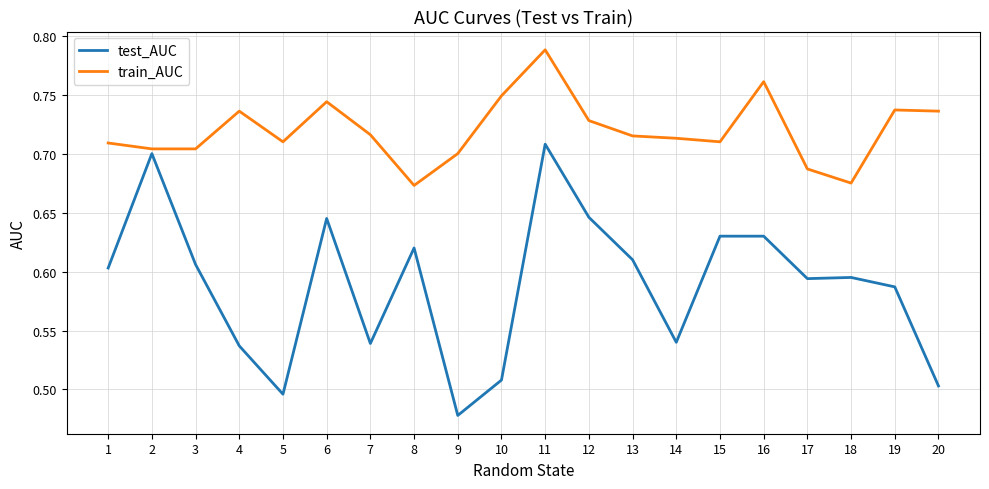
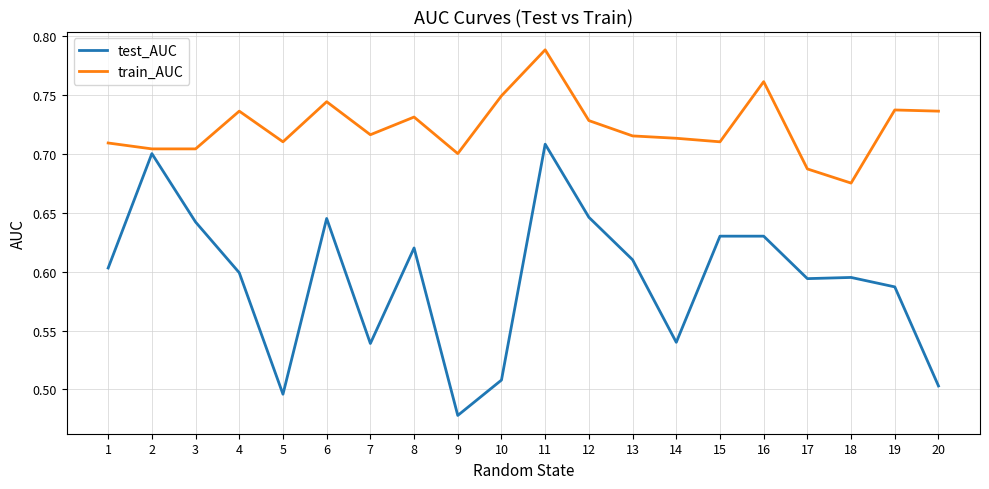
  {
    "test_AUC": {
      "1": 0.603,
      "2": 0.700,
-     "3": 0.606,
-     "4": 0.537,
+     "3": 0.642,
+     "4": 0.599,
      "5": 0.496,
      "6": 0.645,
      "7": 0.539,
      "8": 0.620,
      "9": 0.478,
      "10": 0.508,
      "11": 0.708,
      "12": 0.646,
      "13": 0.610,
      "14": 0.540,
      "15": 0.630,
      "16": 0.630,
      "17": 0.594,
      "18": 0.595,
      "19": 0.587,
      "20": 0.503
    },
    "train_AUC": {
      "1": 0.709,
      "2": 0.704,
      "3": 0.704,
      "4": 0.736,
      "5": 0.710,
      "6": 0.744,
      "7": 0.716,
-     "8": 0.673,
+     "8": 0.731,
      "9": 0.700,
      "10": 0.749,
      "11": 0.788,
      "12": 0.728,
      "13": 0.715,
      "14": 0.713,
      "15": 0.710,
      "16": 0.761,
      "17": 0.687,
      "18": 0.675,
      "19": 0.737,
      "20": 0.736
    }
  }
